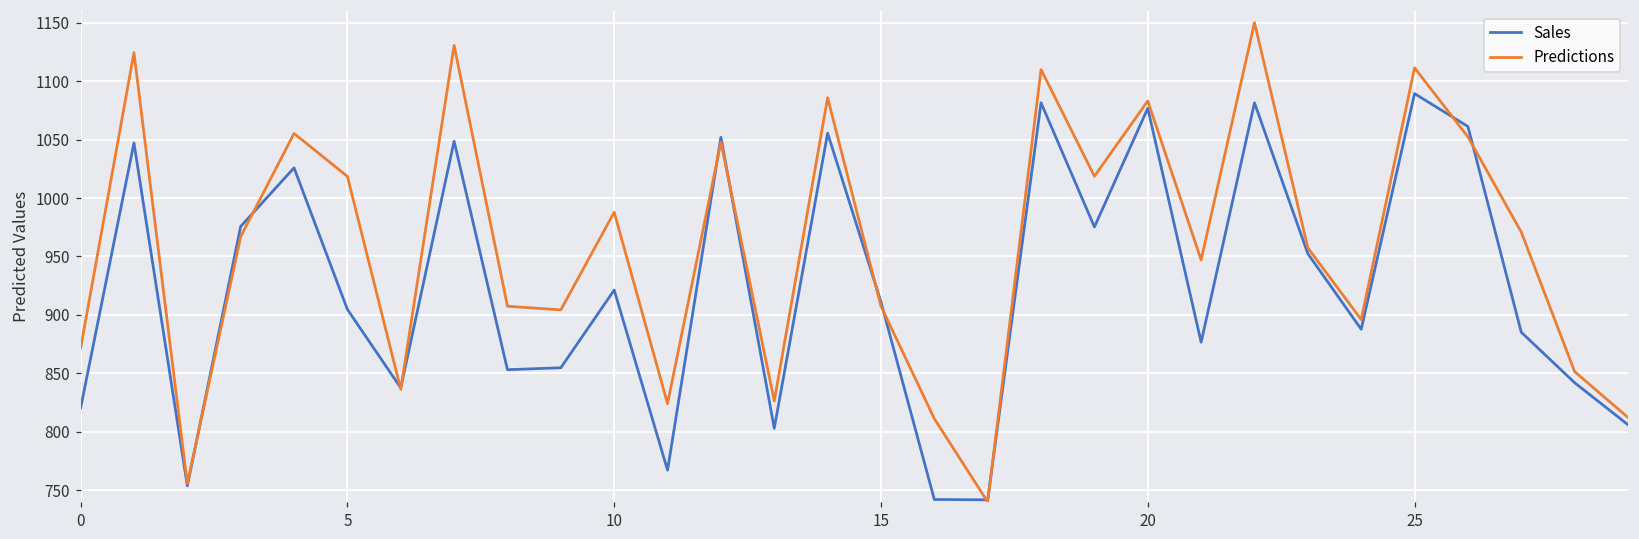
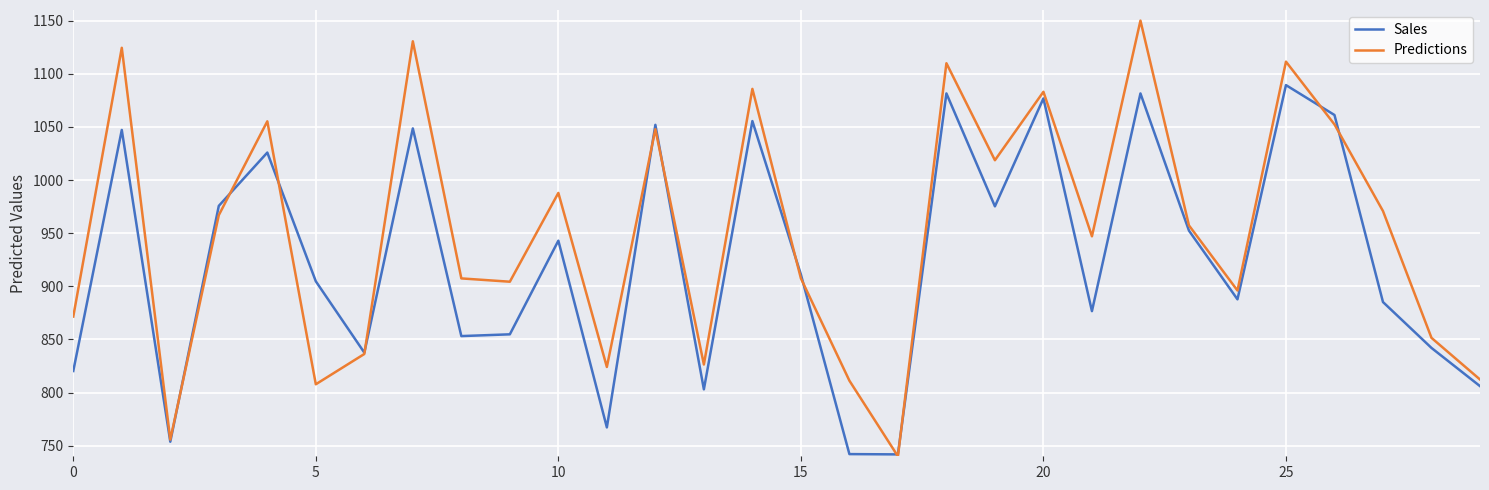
  {
    "Sales": {
      "0": 820,
      "5": 905,
-     "10": 921,
+     "10": 943,
      "15": 911,
      "20": 1077,
      "25": 1089
    },
    "Predictions": {
      "0": 871,
-     "5": 1018,
+     "5": 808,
      "10": 988,
      "15": 907,
      "20": 1083,
      "25": 1111
    }
  }
